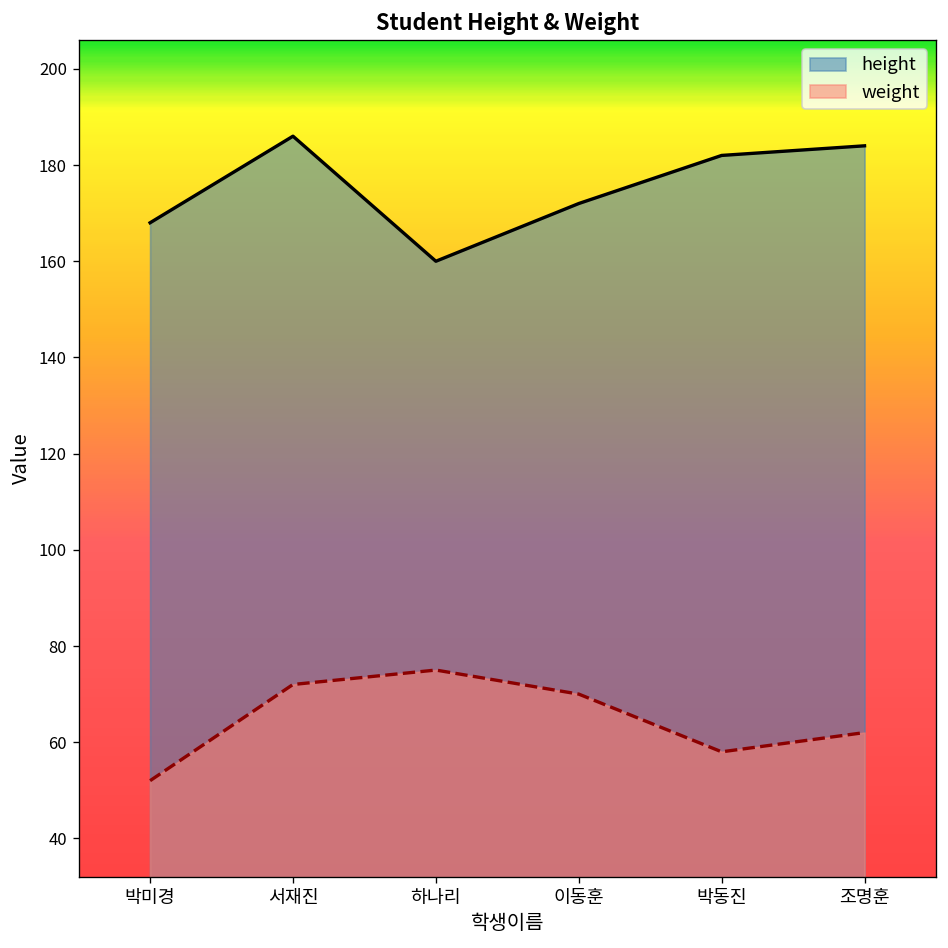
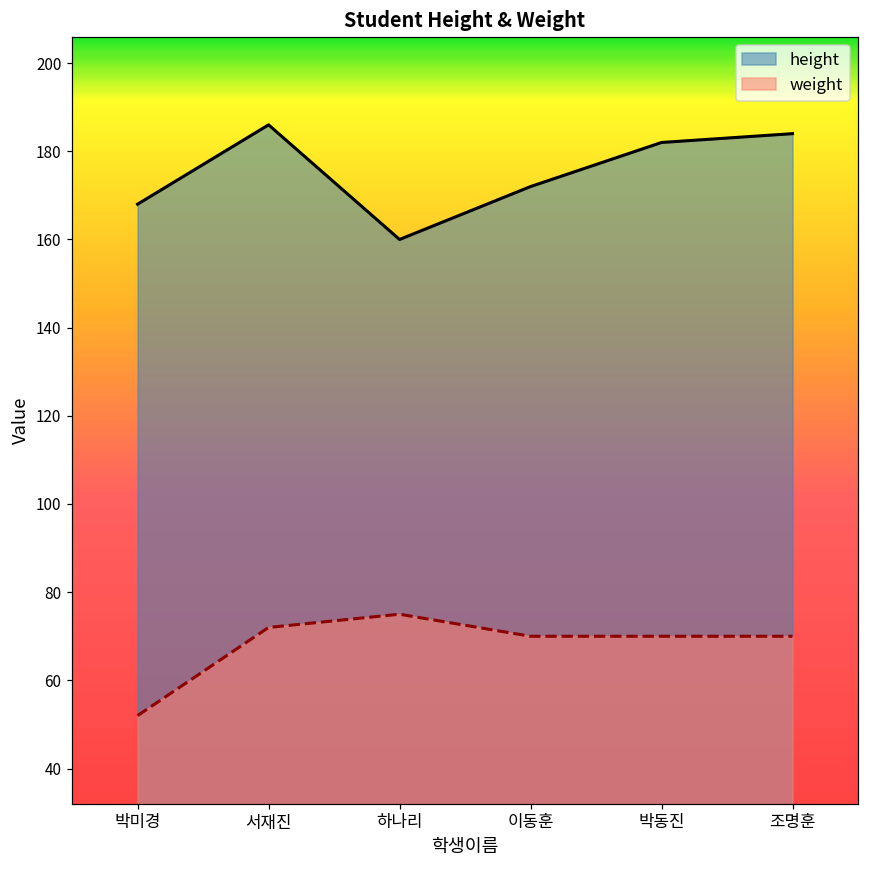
  {
    "height": {
      "박미경": 168,
      "서재진": 186,
      "하나리": 160,
      "이동훈": 172,
      "박동진": 182,
      "조명훈": 184
    },
    "weight": {
      "박미경": 52,
      "서재진": 72,
      "하나리": 75,
      "이동훈": 70,
-     "박동진": 58,
-     "조명훈": 62
+     "박동진": 70,
+     "조명훈": 70
    }
  }
